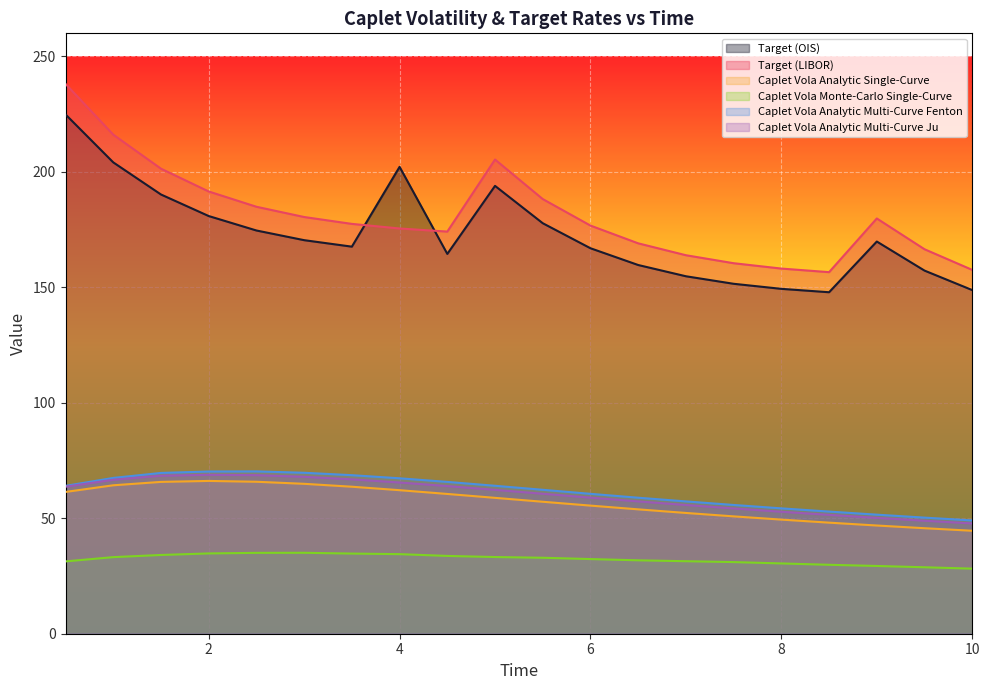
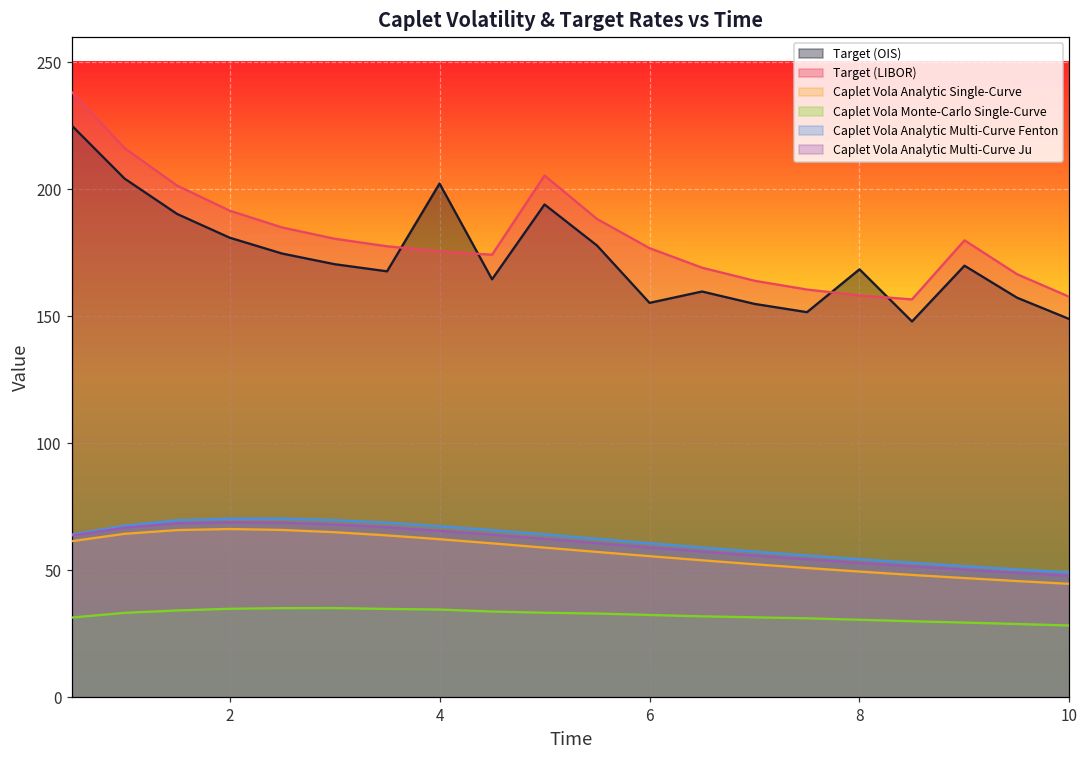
  {
    "Target (OIS)": {
      "2": 181,
      "4": 202,
-     "6": 167,
-     "8": 149,
+     "6": 155,
+     "8": 168,
      "10": 149
    }
  }
